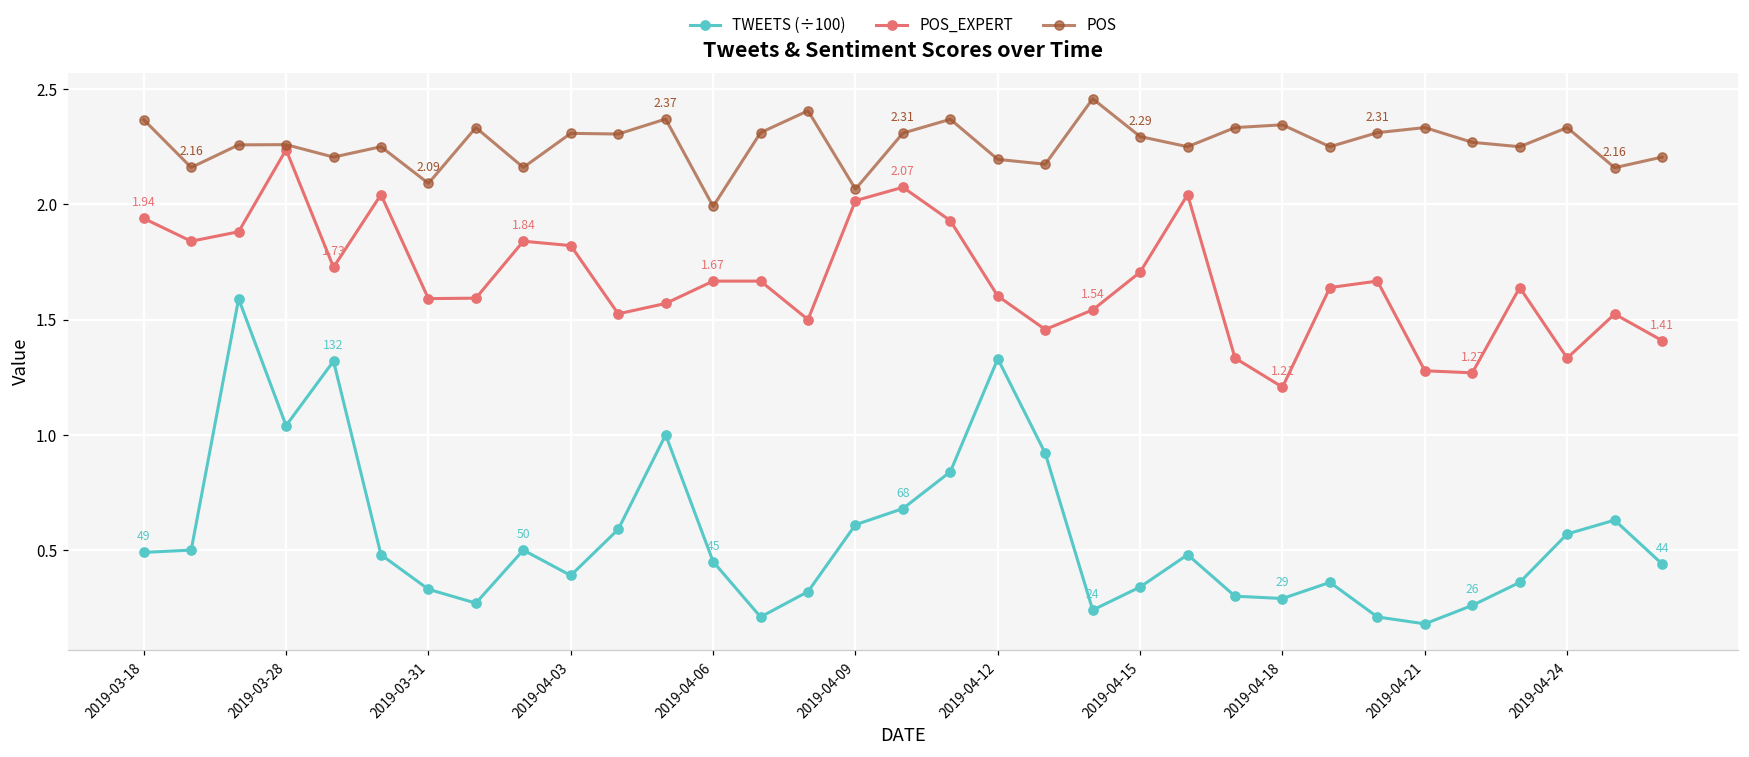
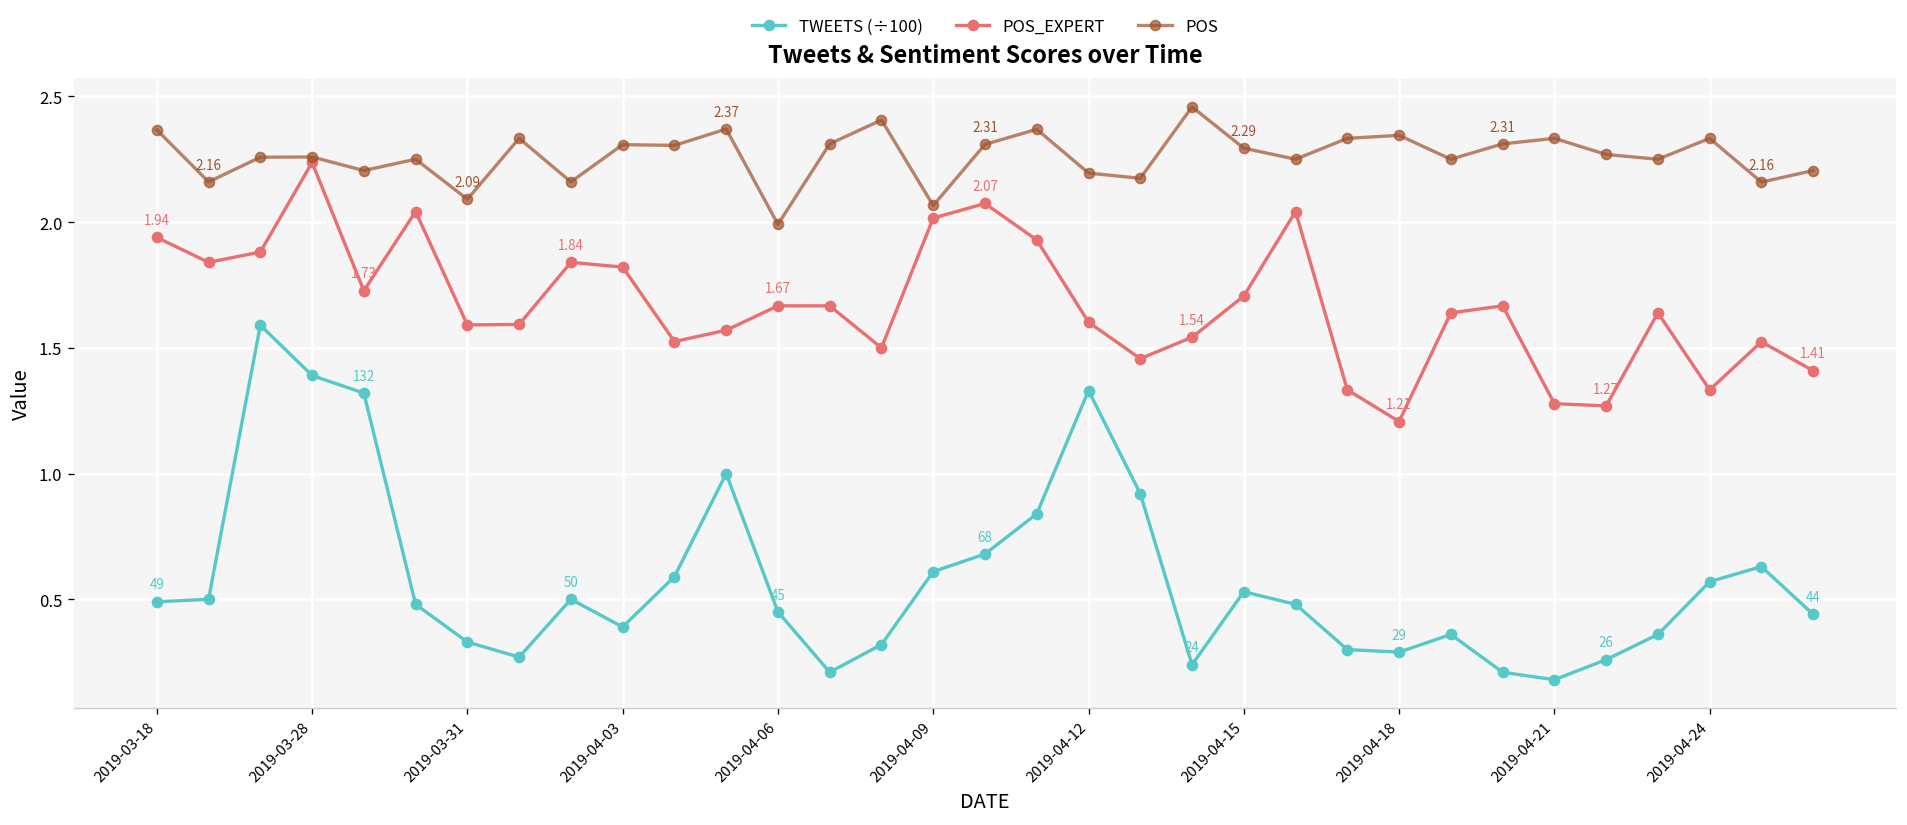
  {
    "TWEETS (÷100)": {
-     "2019-03-28": 1.04,
+     "2019-03-28": 1.39,
      "2019-03-31": 0.33,
      "2019-04-03": 0.39,
      "2019-04-09": 0.61,
      "2019-04-12": 1.33,
-     "2019-04-15": 0.34,
+     "2019-04-15": 0.53,
      "2019-04-21": 0.18,
      "2019-04-24": 0.57
    },
    "POS_EXPERT": {
      "2019-03-18": 1.94,
      "2019-04-06": 1.67,
      "2019-04-18": 1.21
    },
    "POS": {
      "2019-03-31": 2.09,
      "2019-04-15": 2.29
    }
  }
